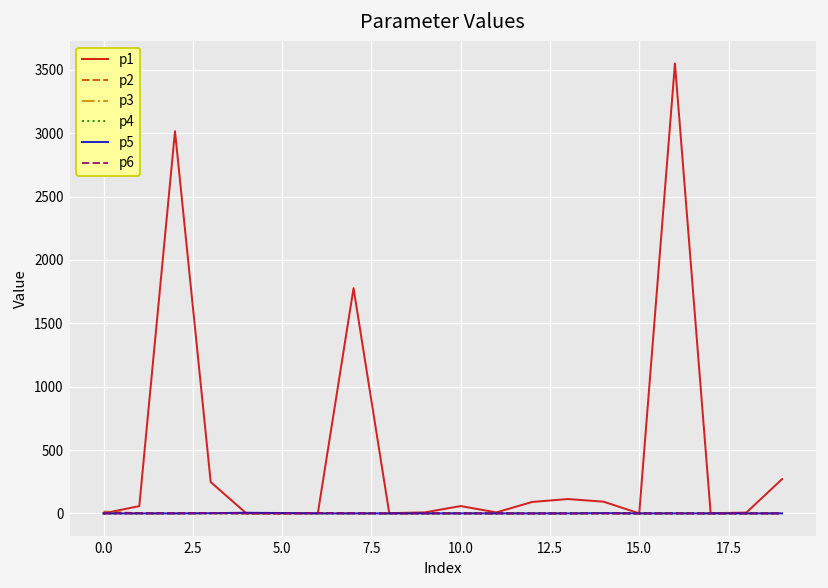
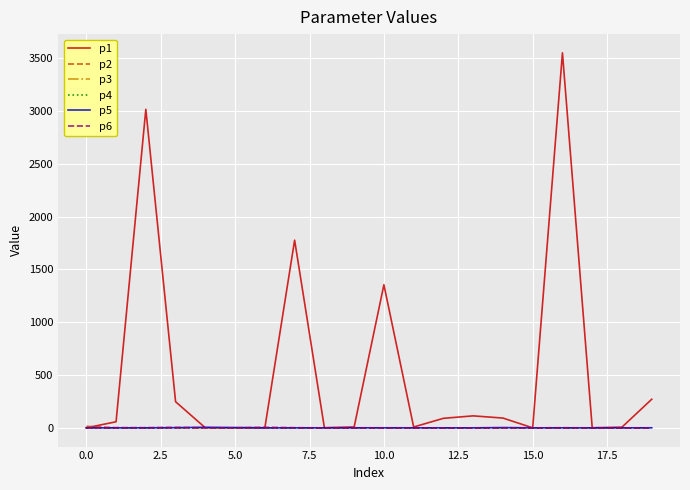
  {
    "p1": {
-     "10.0": 60
+     "10.0": 1350
    }
  }
